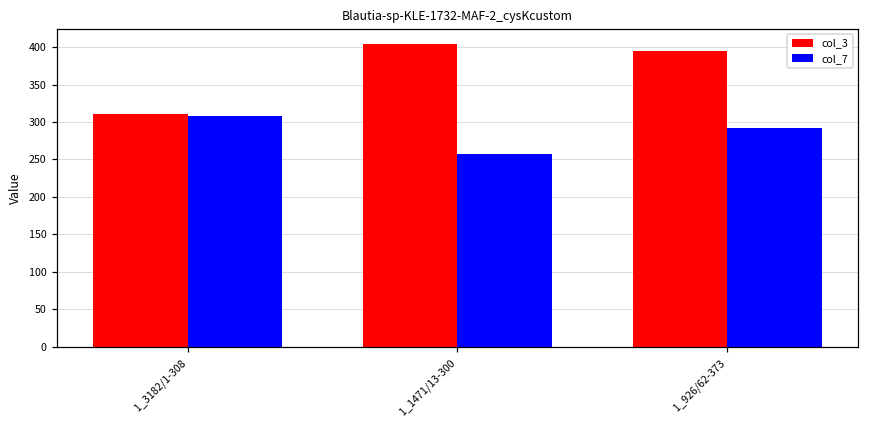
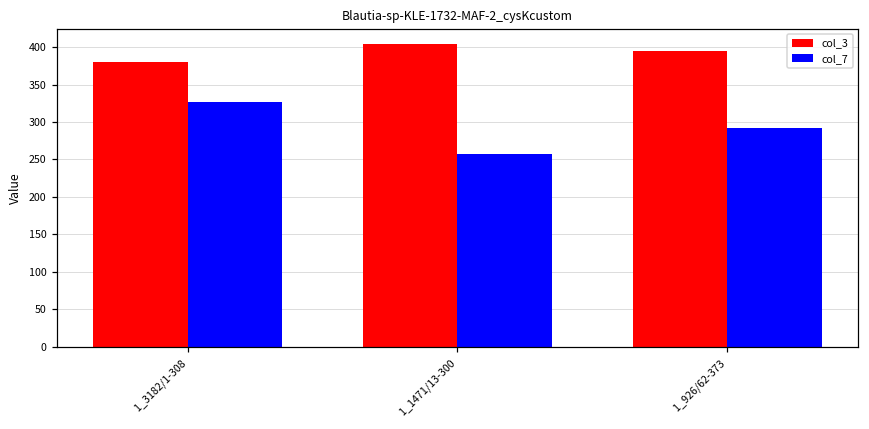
  {
    "col_3": {
-     "1_3182/1-308": 310,
+     "1_3182/1-308": 380,
      "1_1471/13-300": 400,
      "1_926/62-373": 400
    },
    "col_7": {
-     "1_3182/1-308": 310,
+     "1_3182/1-308": 330,
      "1_1471/13-300": 260,
      "1_926/62-373": 290
    }
  }
